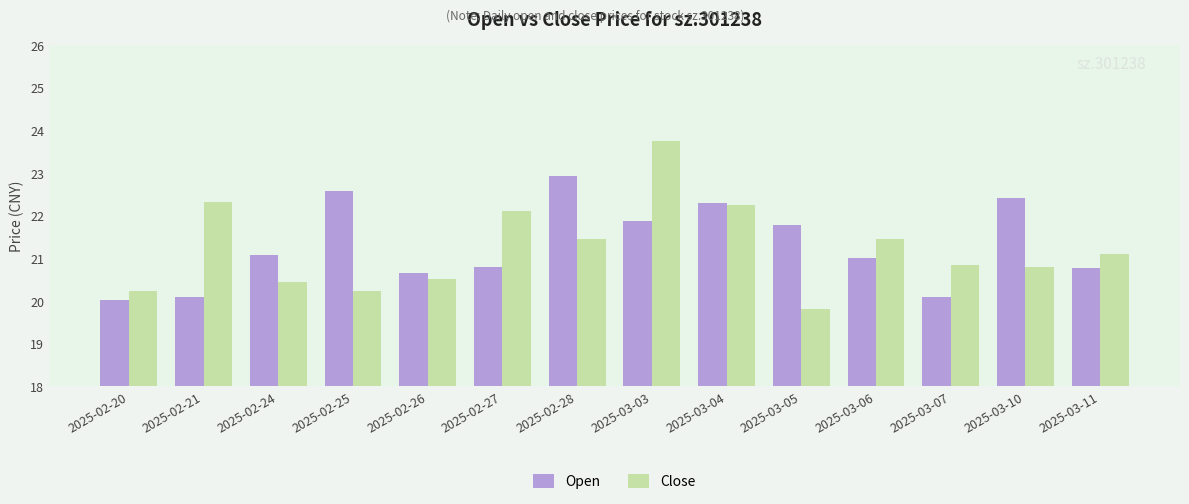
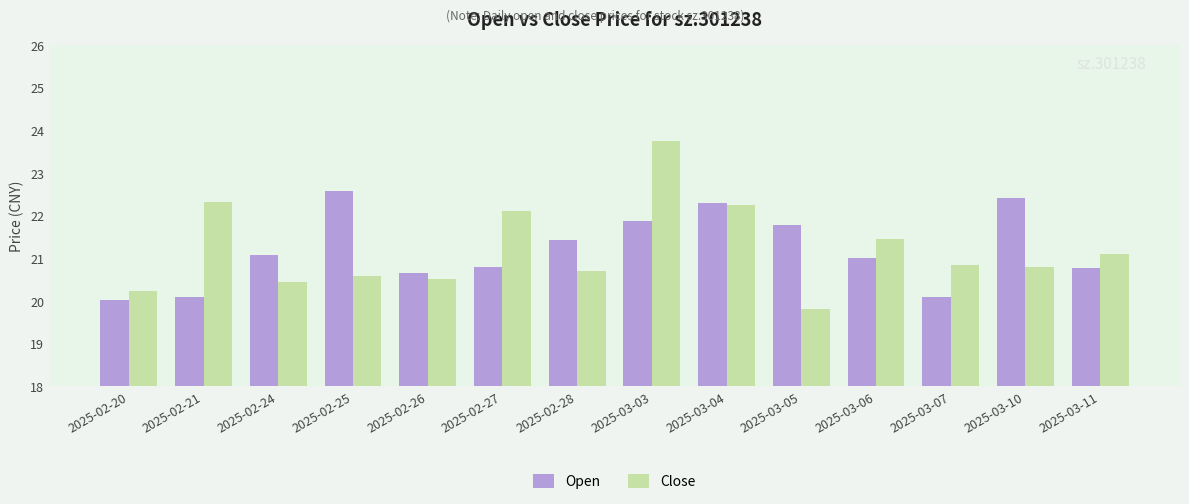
  {
    "Open": {
      "2025-02-20": 20.0,
      "2025-02-21": 20.1,
      "2025-02-24": 21.1,
      "2025-02-25": 22.6,
      "2025-02-26": 20.7,
      "2025-02-27": 20.8,
-     "2025-02-28": 22.9,
+     "2025-02-28": 21.4,
      "2025-03-03": 21.9,
      "2025-03-04": 22.3,
      "2025-03-05": 21.8,
      "2025-03-06": 21.0,
      "2025-03-07": 20.1,
      "2025-03-10": 22.4,
      "2025-03-11": 20.8
    },
    "Close": {
      "2025-02-20": 20.2,
      "2025-02-21": 22.3,
      "2025-02-24": 20.5,
-     "2025-02-25": 20.2,
+     "2025-02-25": 20.6,
      "2025-02-26": 20.5,
      "2025-02-27": 22.1,
-     "2025-02-28": 21.4,
+     "2025-02-28": 20.7,
      "2025-03-03": 23.8,
      "2025-03-04": 22.2,
      "2025-03-05": 19.8,
      "2025-03-06": 21.4,
      "2025-03-07": 20.9,
      "2025-03-10": 20.8,
      "2025-03-11": 21.1
    }
  }
